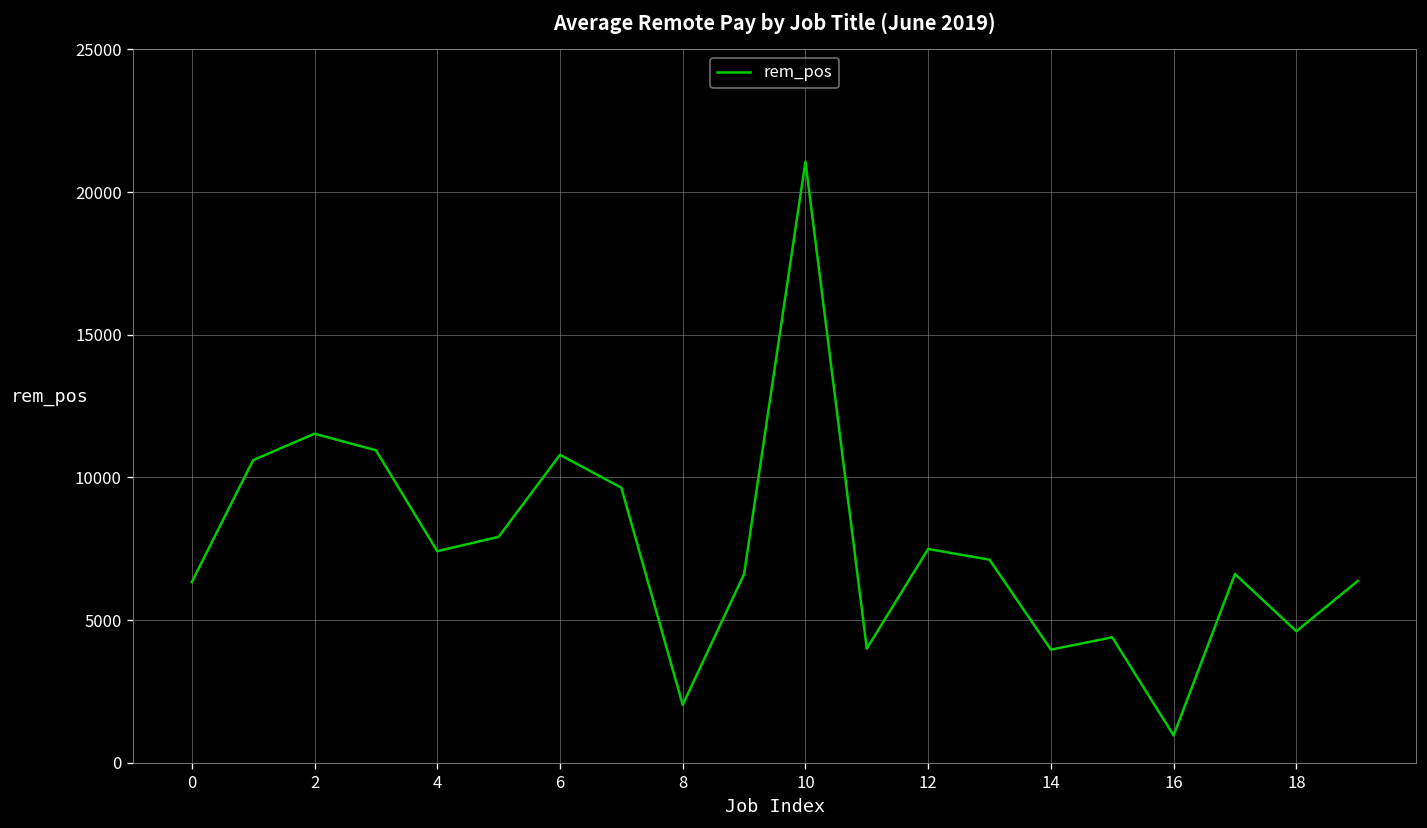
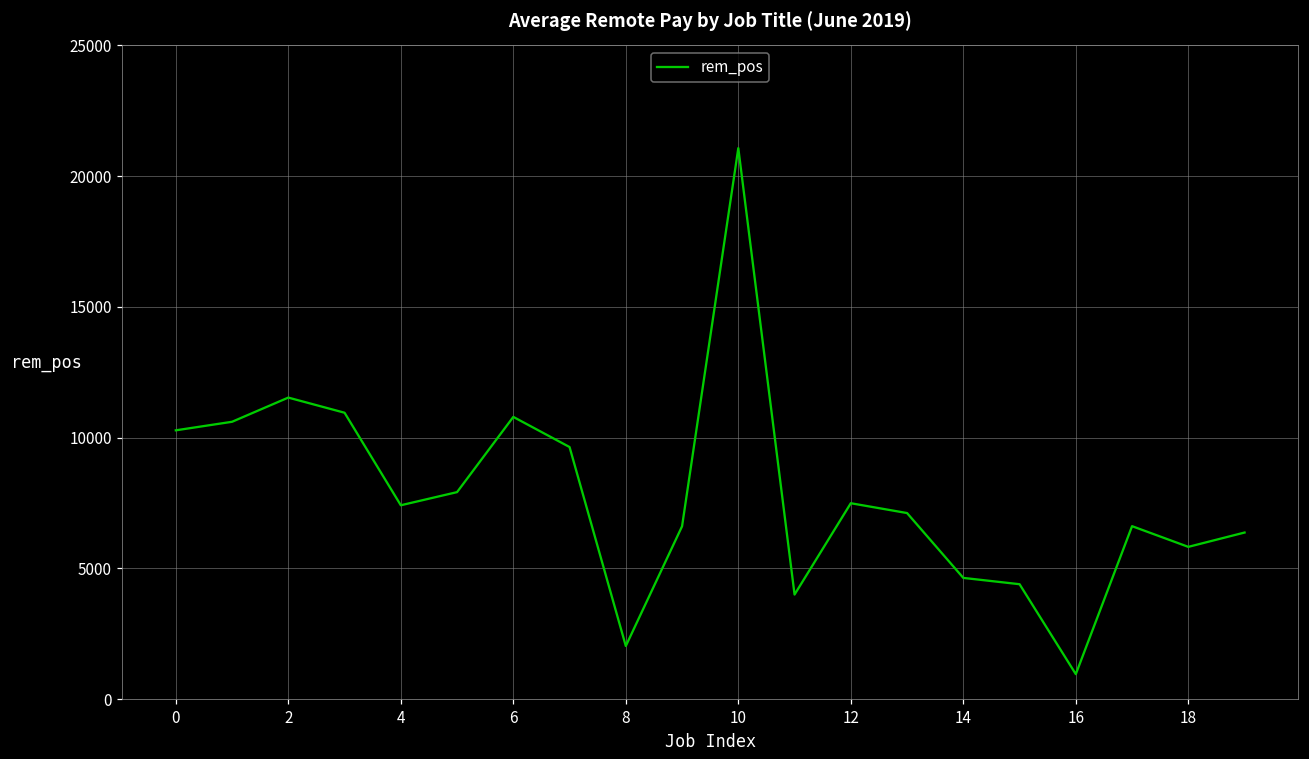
  {
-   "0": 6300,
+   "0": 10300,
    "2": 11500,
    "4": 7400,
    "6": 10800,
    "8": 2000,
    "10": 21100,
    "12": 7500,
-   "14": 4000,
+   "14": 4600,
    "16": 1000,
-   "18": 4600
+   "18": 5800
  }
